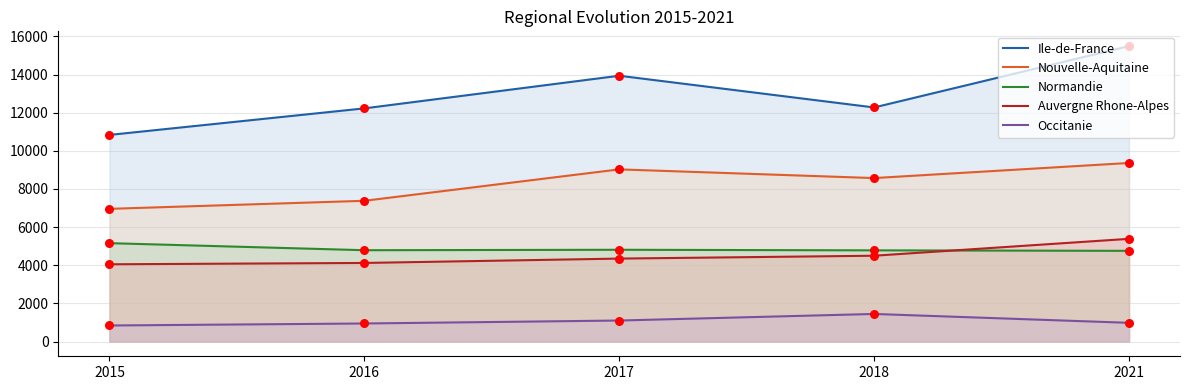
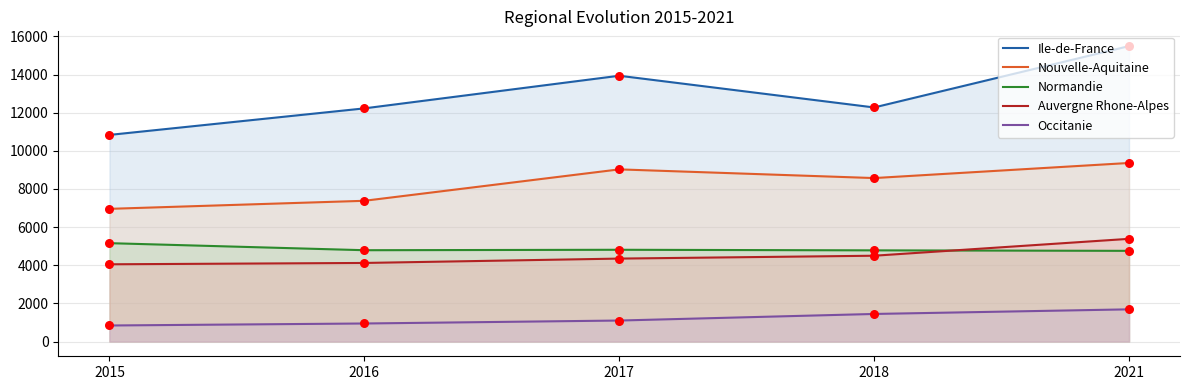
  {
    "Ile-de-France": {
      "2015": 10800,
      "2016": 12200,
      "2017": 13900,
      "2018": 12300
    },
    "Nouvelle-Aquitaine": {
      "2015": 7000,
      "2016": 7400,
      "2017": 9000,
      "2018": 8600,
      "2021": 9400
    },
    "Normandie": {
      "2015": 5200,
      "2016": 4800,
      "2017": 4800,
      "2018": 4800,
      "2021": 4800
    },
    "Auvergne Rhone-Alpes": {
      "2015": 4100,
      "2016": 4100,
      "2017": 4300,
      "2018": 4500,
      "2021": 5400
    },
    "Occitanie": {
      "2015": 800,
      "2016": 900,
      "2017": 1100,
      "2018": 1400,
-     "2021": 1000
+     "2021": 1700
    }
  }
